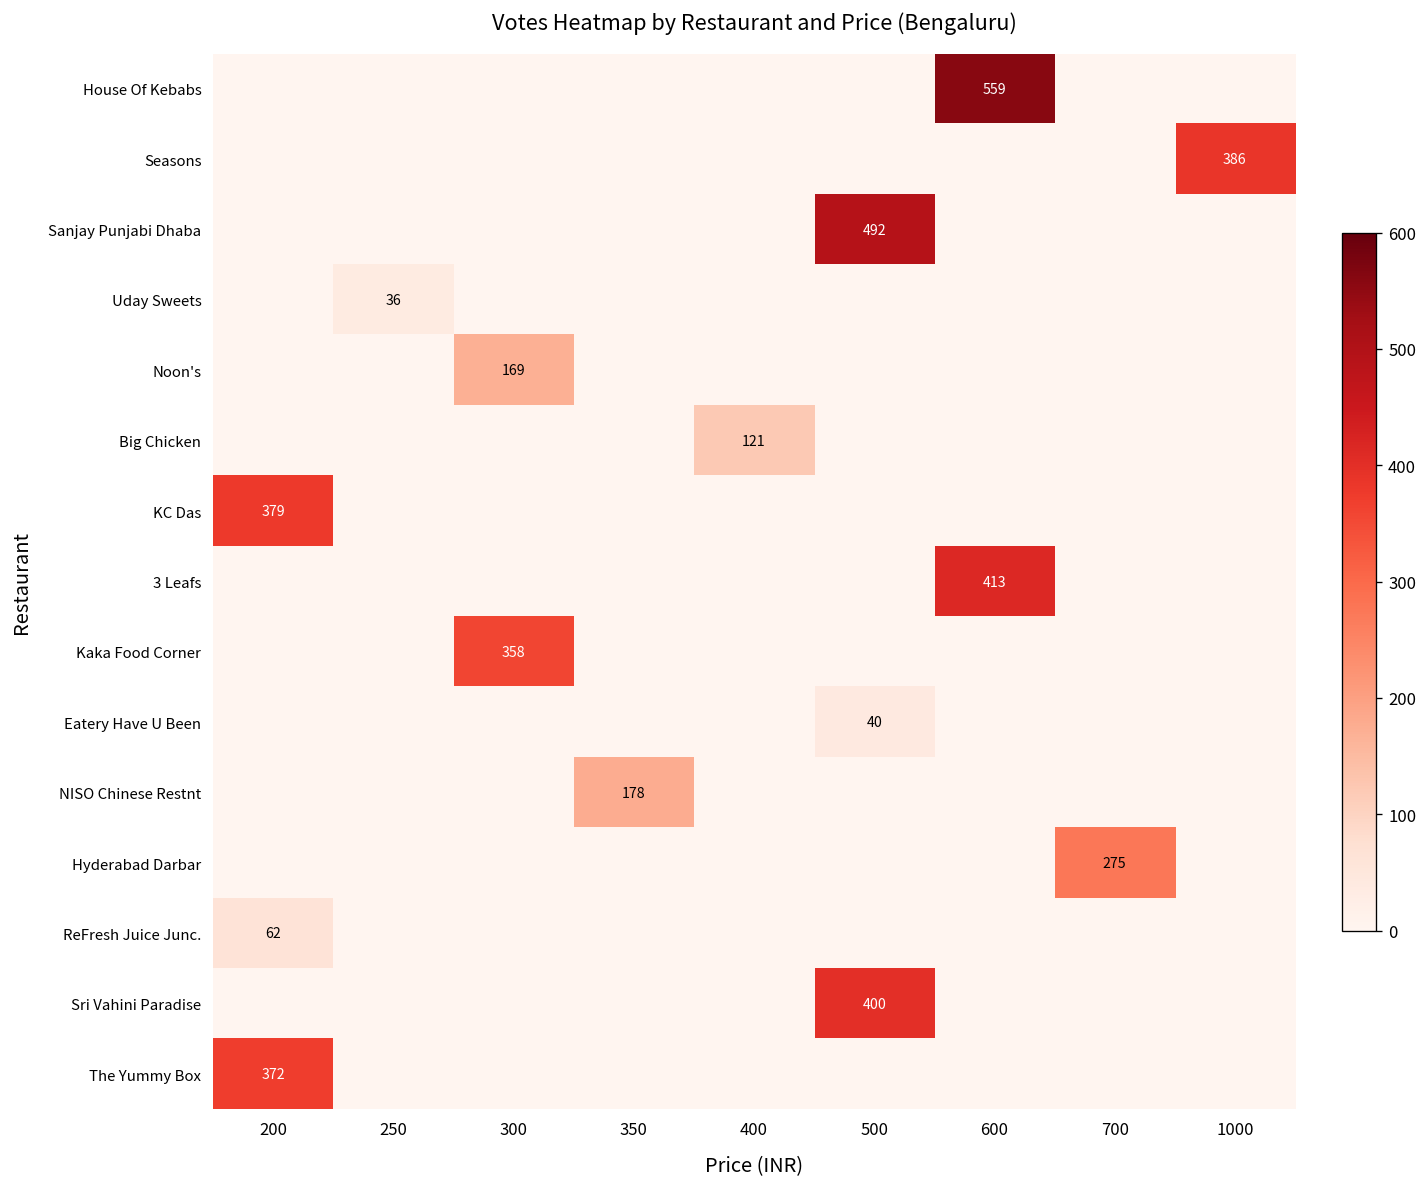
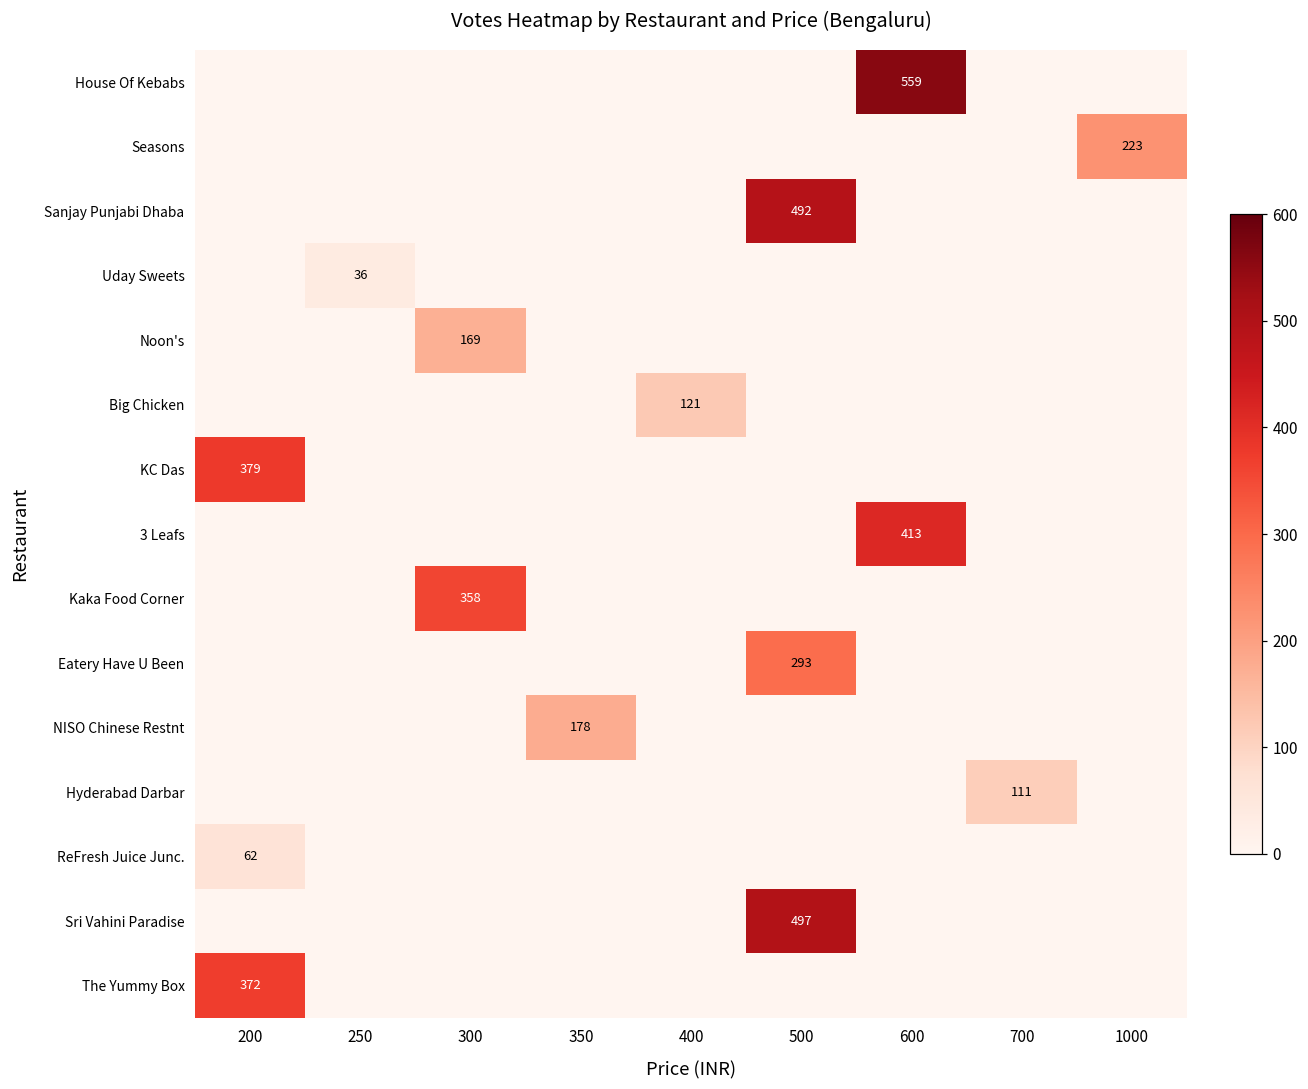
  {
    "House Of Kebabs": {
      "600": 559
    },
    "Seasons": {
-     "1000": 386
+     "1000": 223
    },
    "Sanjay Punjabi Dhaba": {
      "500": 492
    },
    "Uday Sweets": {
      "250": 36
    },
    "Noon's": {
      "300": 169
    },
    "Big Chicken": {
      "400": 121
    },
    "KC Das": {
      "200": 379
    },
    "3 Leafs": {
      "600": 413
    },
    "Kaka Food Corner": {
      "300": 358
    },
    "Eatery Have U Been": {
-     "500": 40
+     "500": 293
    },
    "NISO Chinese Restnt": {
      "350": 178
    },
    "Hyderabad Darbar": {
-     "700": 275
+     "700": 111
    },
    "ReFresh Juice Junc.": {
      "200": 62
    },
    "Sri Vahini Paradise": {
-     "500": 400
+     "500": 497
    },
    "The Yummy Box": {
      "200": 372
    }
  }
